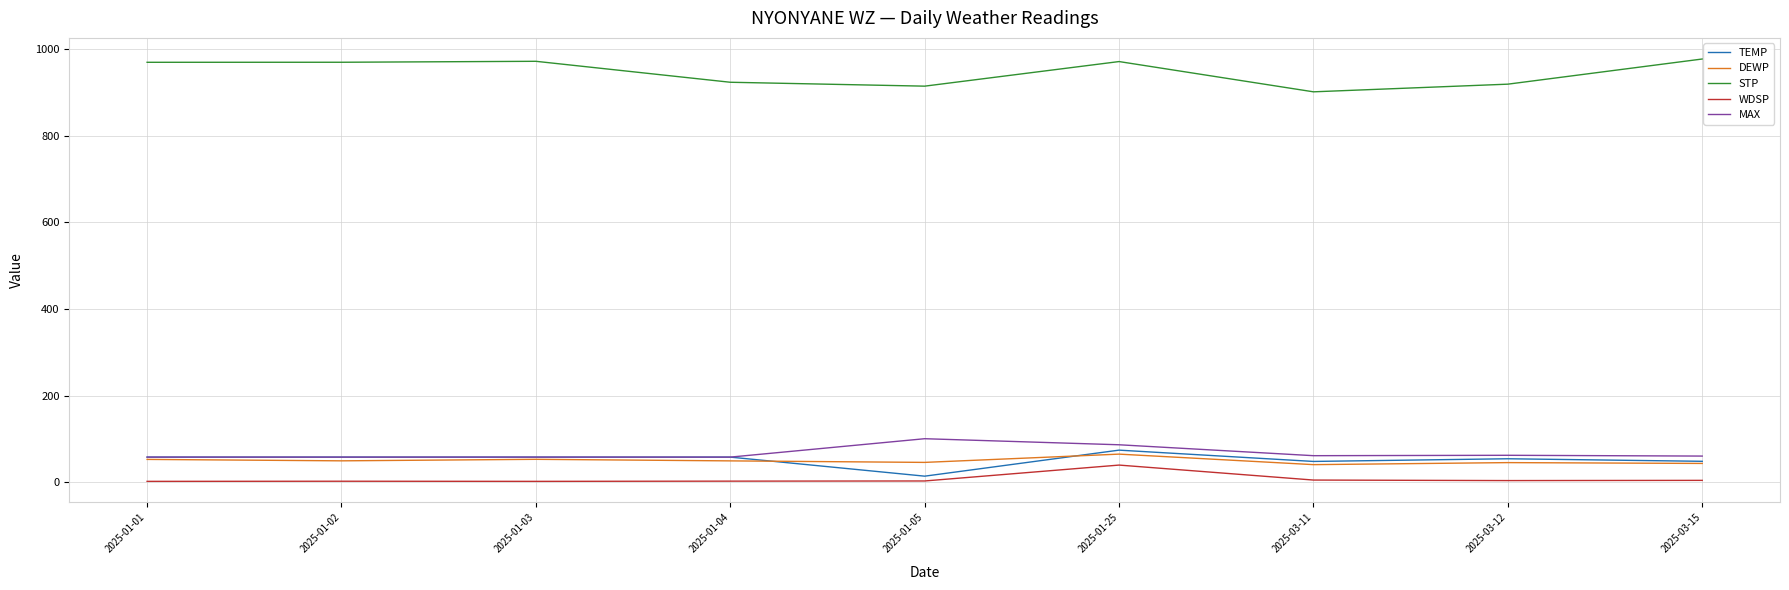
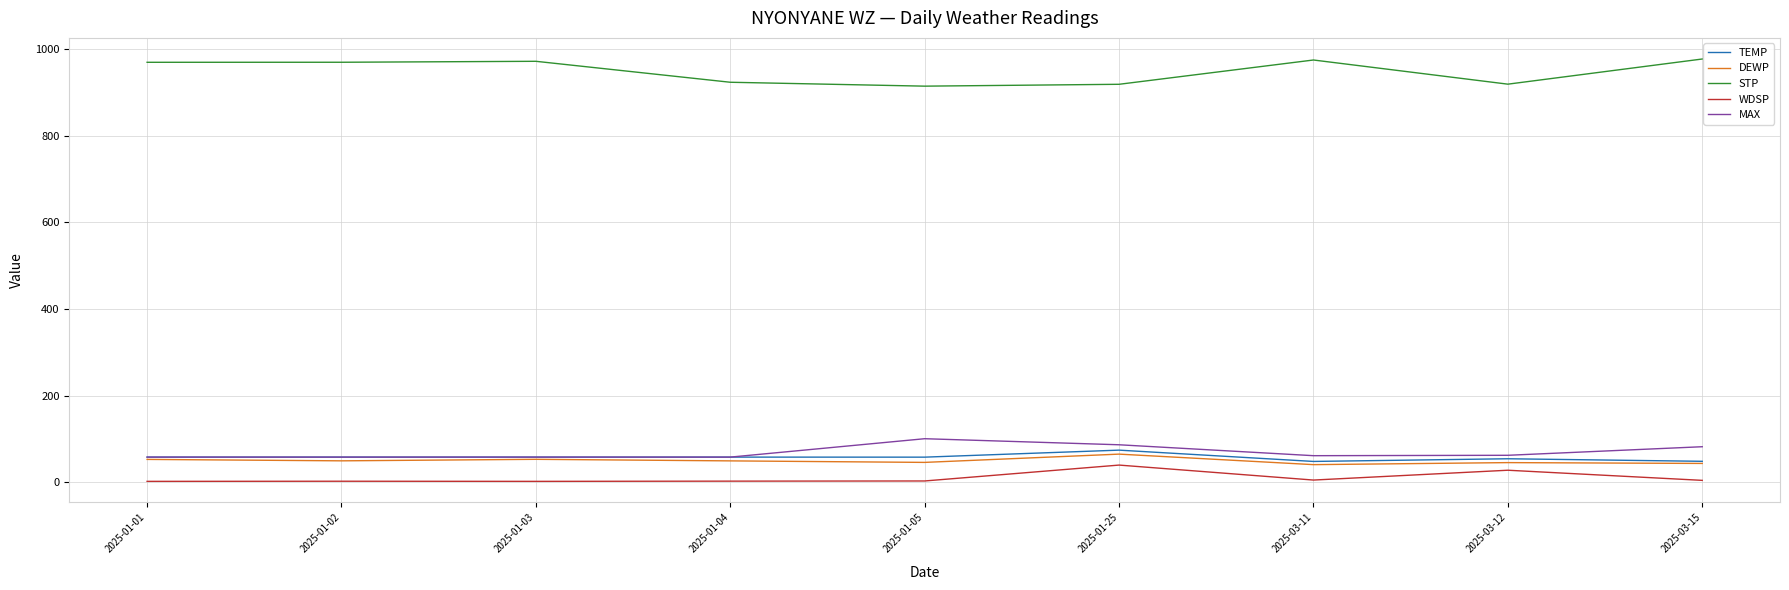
  {
    "TEMP": {
-     "2025-01-05": 10,
+     "2025-01-05": 60,
      "2025-01-25": 70,
      "2025-03-11": 50,
      "2025-03-12": 50
    },
    "DEWP": {
      "2025-01-02": 50,
      "2025-01-04": 50,
      "2025-01-05": 50,
      "2025-01-25": 60,
      "2025-03-11": 40,
      "2025-03-12": 50
    },
    "STP": {
      "2025-01-01": 970,
      "2025-01-02": 970,
      "2025-01-03": 970,
      "2025-01-04": 920,
      "2025-01-05": 910,
-     "2025-01-25": 970,
-     "2025-03-11": 900,
+     "2025-01-25": 920,
+     "2025-03-11": 970,
      "2025-03-12": 920,
      "2025-03-15": 980
    },
    "WDSP": {
      "2025-01-01": 0,
      "2025-01-02": 0,
      "2025-01-03": 0,
      "2025-01-04": 0,
      "2025-01-05": 0,
      "2025-01-25": 40,
      "2025-03-11": 0,
-     "2025-03-12": 0,
+     "2025-03-12": 30,
      "2025-03-15": 0
    },
    "MAX": {
      "2025-01-05": 100,
      "2025-01-25": 90,
      "2025-03-11": 60,
      "2025-03-12": 60,
-     "2025-03-15": 60
+     "2025-03-15": 80
    }
  }
